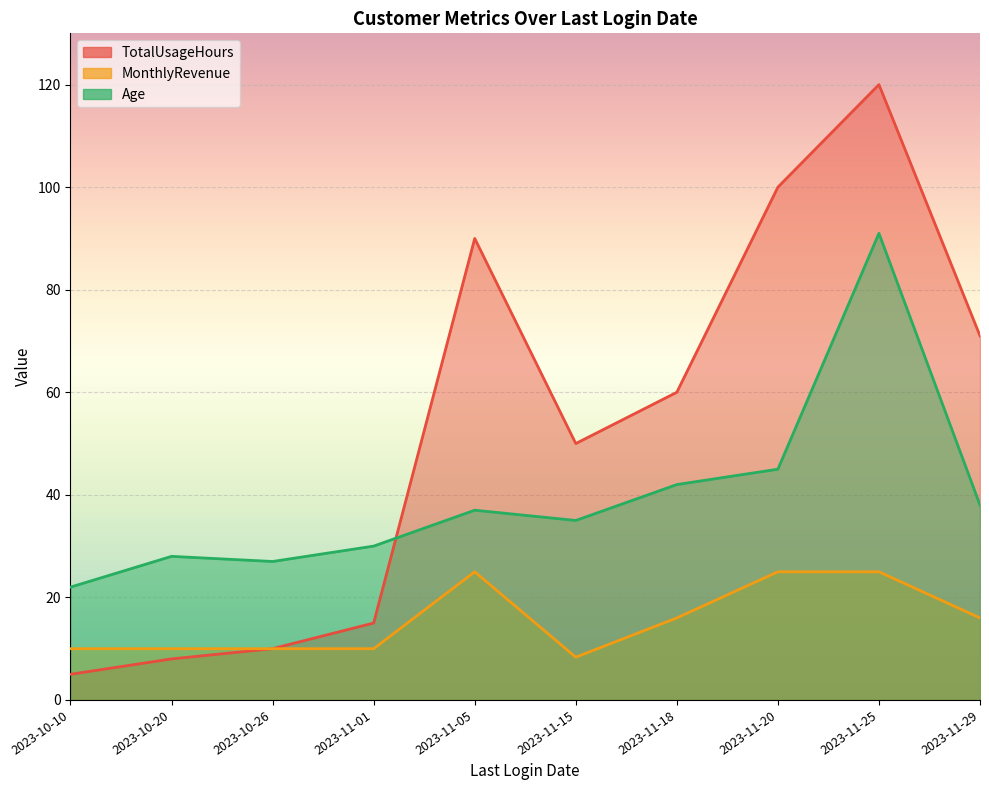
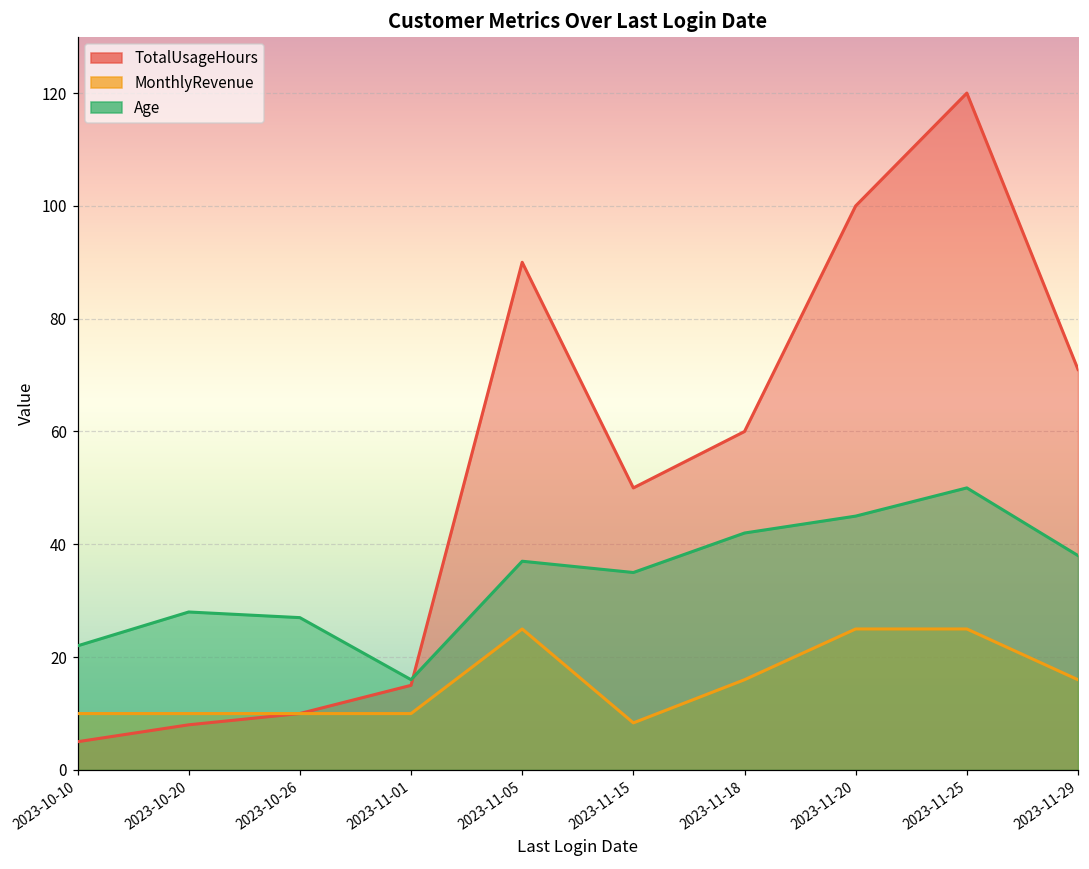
  {
    "TotalUsageHours": {
      "2023-10-10": 5,
      "2023-10-20": 8,
      "2023-11-01": 15,
      "2023-11-05": 90,
      "2023-11-15": 50,
      "2023-11-18": 60,
      "2023-11-20": 100,
      "2023-11-25": 120,
      "2023-11-29": 71
    },
    "MonthlyRevenue": {
      "2023-10-10": 10,
      "2023-10-20": 10,
      "2023-11-01": 10,
      "2023-11-05": 25,
      "2023-11-15": 8,
      "2023-11-18": 16,
      "2023-11-20": 25,
      "2023-11-25": 25,
      "2023-11-29": 16
    },
    "Age": {
      "2023-10-10": 22,
      "2023-10-20": 28,
      "2023-10-26": 27,
-     "2023-11-01": 30,
+     "2023-11-01": 16,
      "2023-11-05": 37,
      "2023-11-15": 35,
      "2023-11-18": 42,
      "2023-11-20": 45,
-     "2023-11-25": 91,
+     "2023-11-25": 50,
      "2023-11-29": 38
    }
  }
